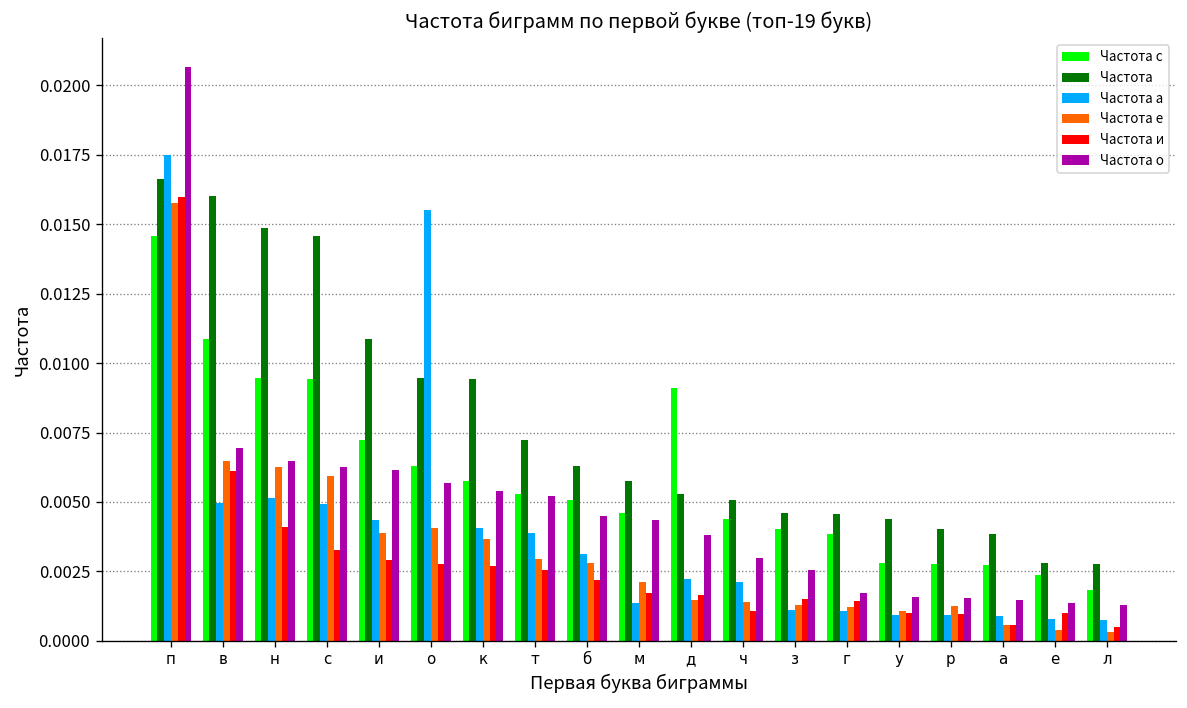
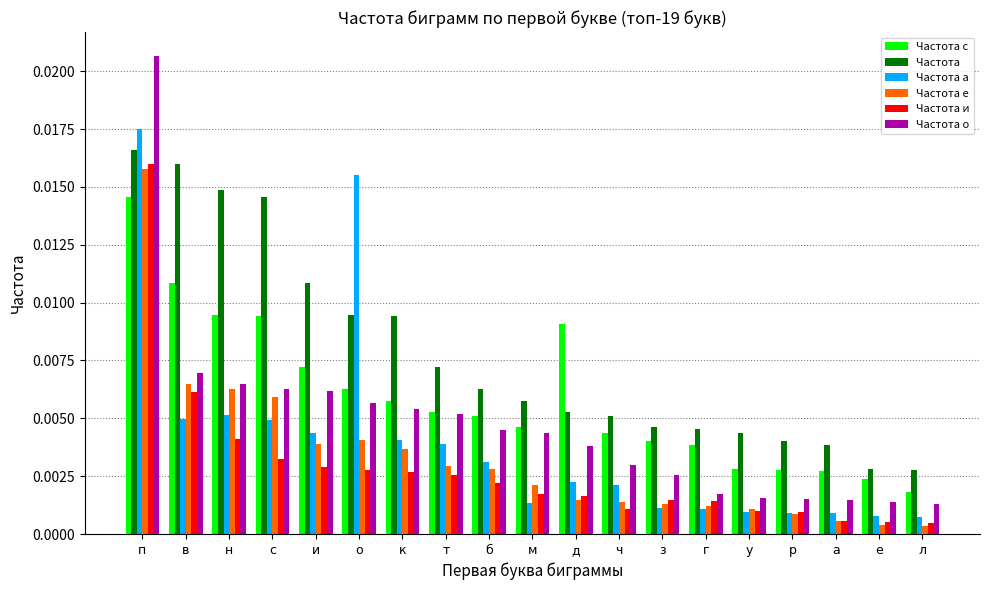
  {
    "Частота с": {
      "п": 0.0146,
      "в": 0.0109,
      "н": 0.0095,
      "с": 0.0094,
      "и": 0.0072,
      "о": 0.0063,
      "к": 0.0057,
      "т": 0.0053,
      "б": 0.0051,
      "м": 0.0046,
      "д": 0.0091,
      "ч": 0.0044,
      "з": 0.0040,
      "г": 0.0039,
      "у": 0.0028,
      "р": 0.0028,
      "а": 0.0027,
      "е": 0.0024,
      "л": 0.0018
    },
    "Частота": {
      "п": 0.0166,
      "в": 0.0160,
      "н": 0.0149,
      "с": 0.0146,
      "и": 0.0109,
      "о": 0.0095,
      "к": 0.0094,
      "т": 0.0072,
      "б": 0.0063,
      "м": 0.0057,
      "д": 0.0053,
      "ч": 0.0051,
      "з": 0.0046,
      "г": 0.0046,
      "у": 0.0044,
      "р": 0.0040,
      "а": 0.0039,
      "е": 0.0028,
      "л": 0.0028
    },
    "Частота а": {
      "п": 0.0175,
      "в": 0.0050,
      "н": 0.0051,
      "с": 0.0049,
      "и": 0.0044,
      "о": 0.0155,
      "к": 0.0040,
      "т": 0.0039,
      "б": 0.0031,
      "м": 0.0014,
      "д": 0.0022,
      "ч": 0.0021,
      "з": 0.0011,
      "г": 0.0011,
      "у": 0.0009,
      "р": 0.0009,
      "а": 0.0009,
      "е": 0.0008,
      "л": 0.0007
    },
    "Частота е": {
      "п": 0.0158,
      "в": 0.0065,
      "н": 0.0063,
      "с": 0.0059,
      "и": 0.0039,
      "о": 0.0041,
      "к": 0.0037,
      "т": 0.0029,
      "б": 0.0028,
      "м": 0.0021,
      "д": 0.0015,
      "ч": 0.0014,
      "з": 0.0013,
      "г": 0.0012,
      "у": 0.0011,
-     "р": 0.0013,
+     "р": 0.0009,
      "а": 0.0006,
      "е": 0.0004,
      "л": 0.0003
    },
    "Частота и": {
      "п": 0.0160,
      "в": 0.0061,
      "н": 0.0041,
      "с": 0.0033,
      "и": 0.0029,
      "о": 0.0028,
      "к": 0.0027,
      "т": 0.0025,
      "б": 0.0022,
      "м": 0.0017,
      "д": 0.0017,
      "ч": 0.0011,
      "з": 0.0015,
      "г": 0.0014,
      "у": 0.0010,
      "р": 0.0010,
      "а": 0.0006,
-     "е": 0.0010,
+     "е": 0.0005,
      "л": 0.0005
    },
    "Частота о": {
      "п": 0.0207,
      "в": 0.0070,
      "н": 0.0065,
      "с": 0.0063,
      "и": 0.0062,
      "о": 0.0057,
      "к": 0.0054,
      "т": 0.0052,
      "б": 0.0045,
      "м": 0.0043,
      "д": 0.0038,
      "ч": 0.0030,
      "з": 0.0026,
      "г": 0.0017,
      "у": 0.0016,
      "р": 0.0015,
      "а": 0.0015,
      "е": 0.0014,
      "л": 0.0013
    }
  }
